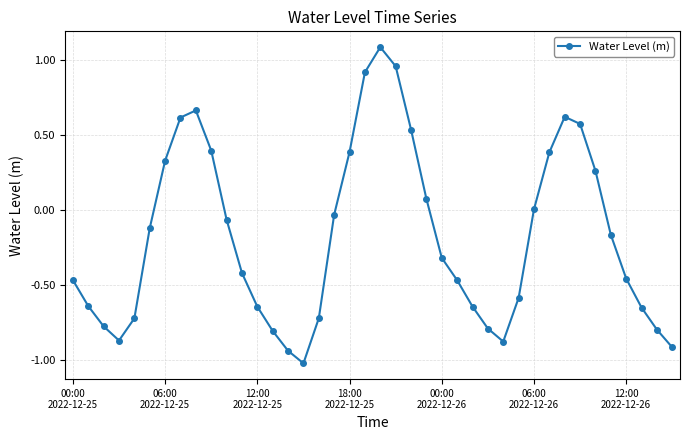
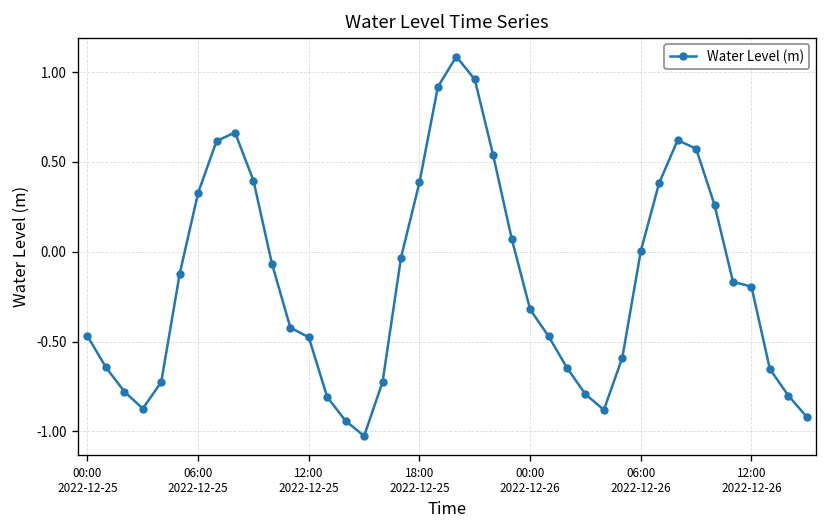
  {
    "00:00 2022-12-25": -0.47,
    "06:00 2022-12-25": 0.33,
-   "12:00 2022-12-25": -0.65,
+   "12:00 2022-12-25": -0.48,
    "18:00 2022-12-25": 0.39,
    "00:00 2022-12-26": -0.32,
    "06:00 2022-12-26": 0.00,
-   "12:00 2022-12-26": -0.46
+   "12:00 2022-12-26": -0.19
  }
